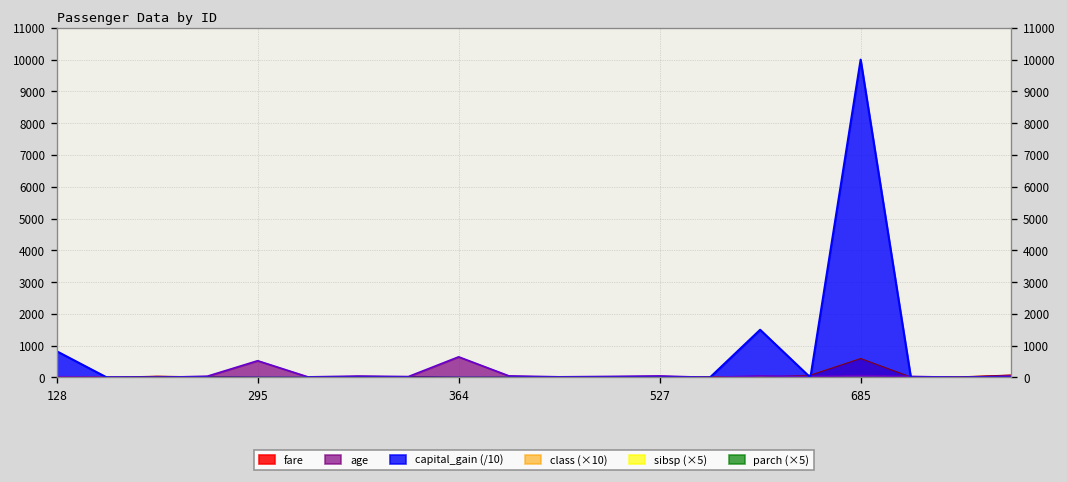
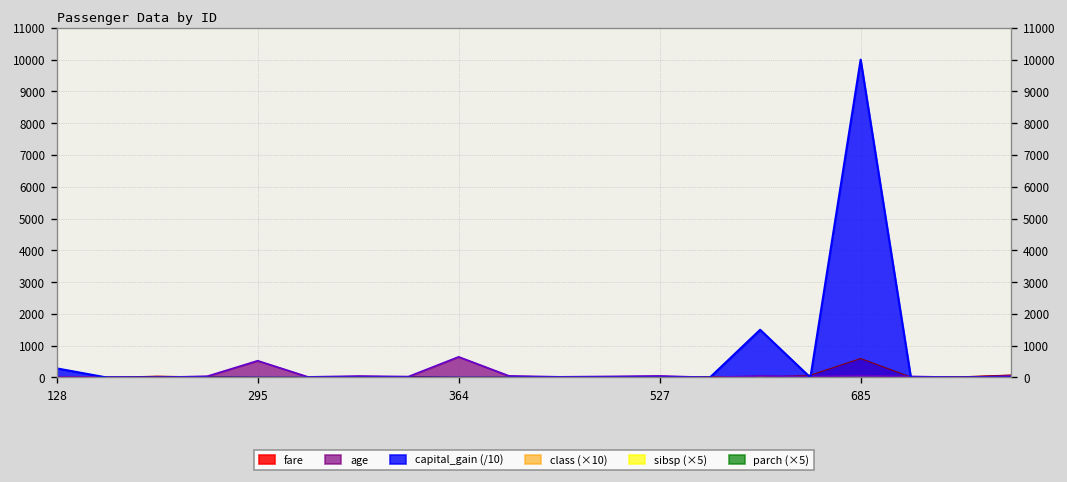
  {
    "fare": {
      "685": 600
    },
    "age": {
      "295": 500,
      "364": 600
    },
    "capital_gain (/10)": {
-     "128": 800,
+     "128": 300,
      "685": 10000
    }
  }
